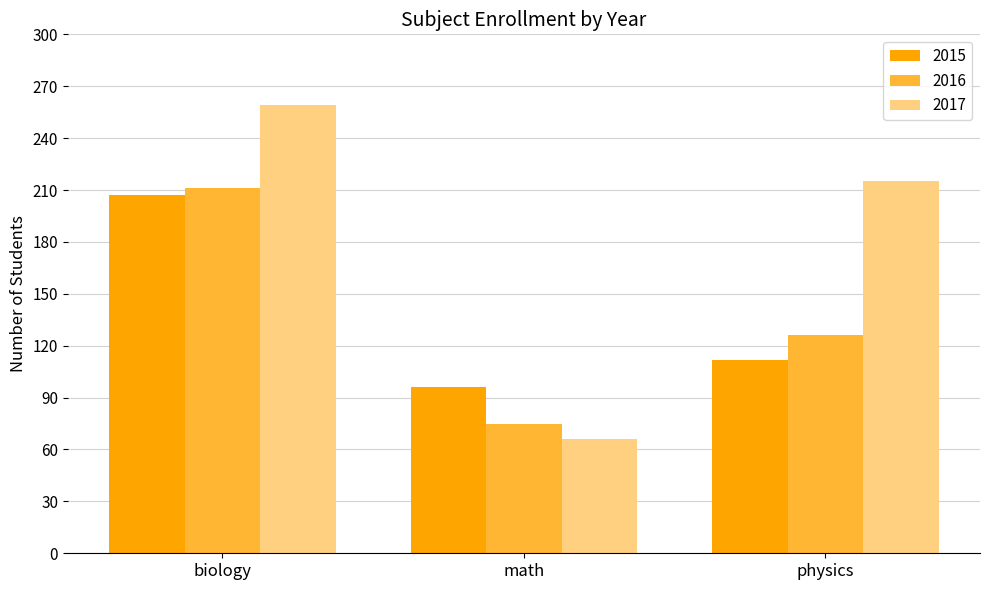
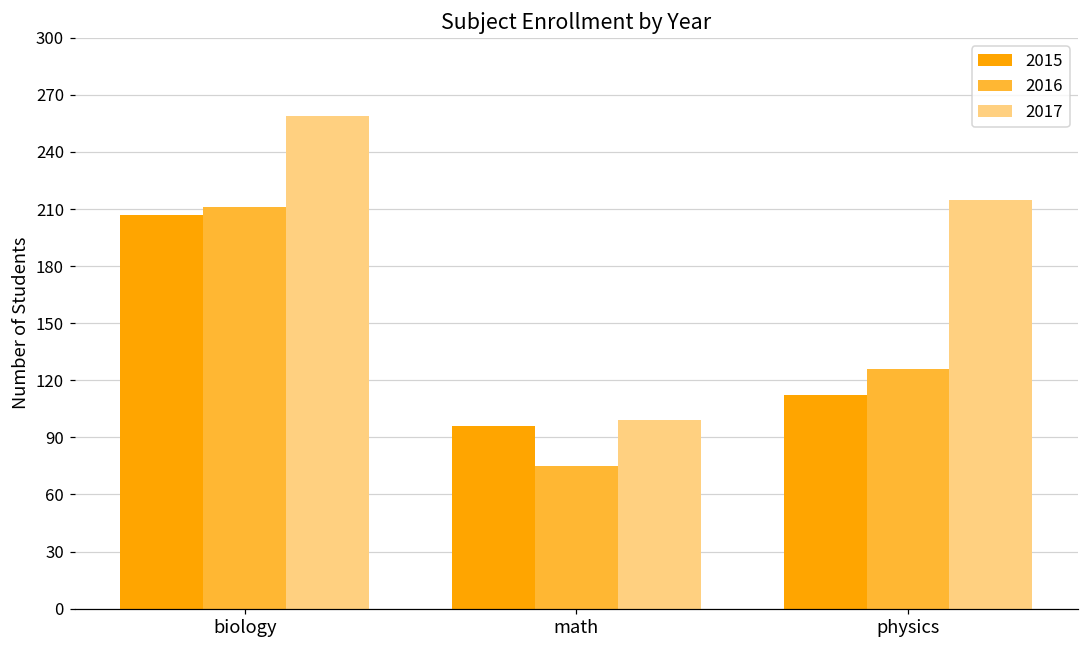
  {
    "2017": {
      "biology": 259,
-     "math": 66,
+     "math": 99,
      "physics": 215
    }
  }
